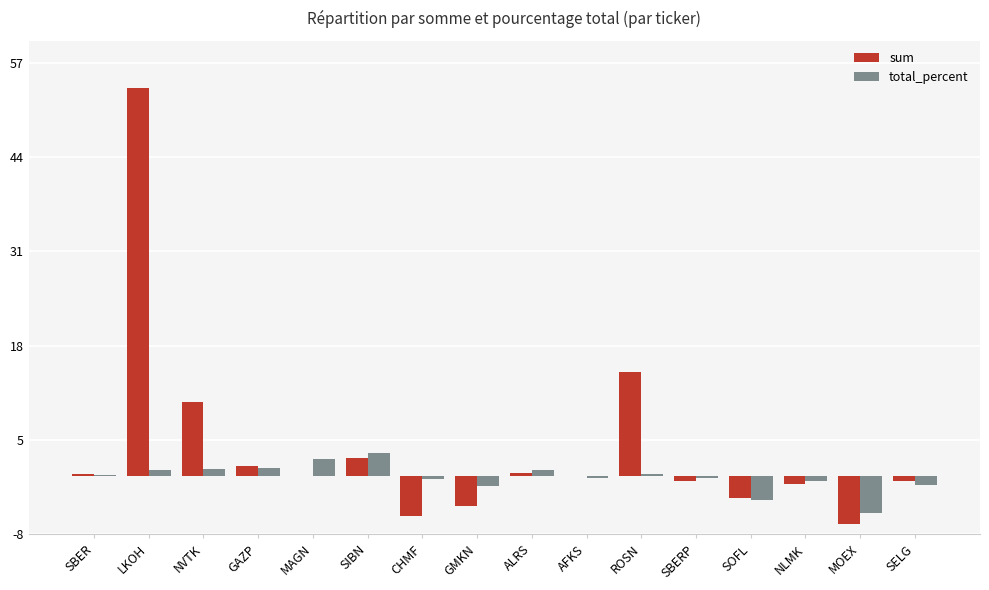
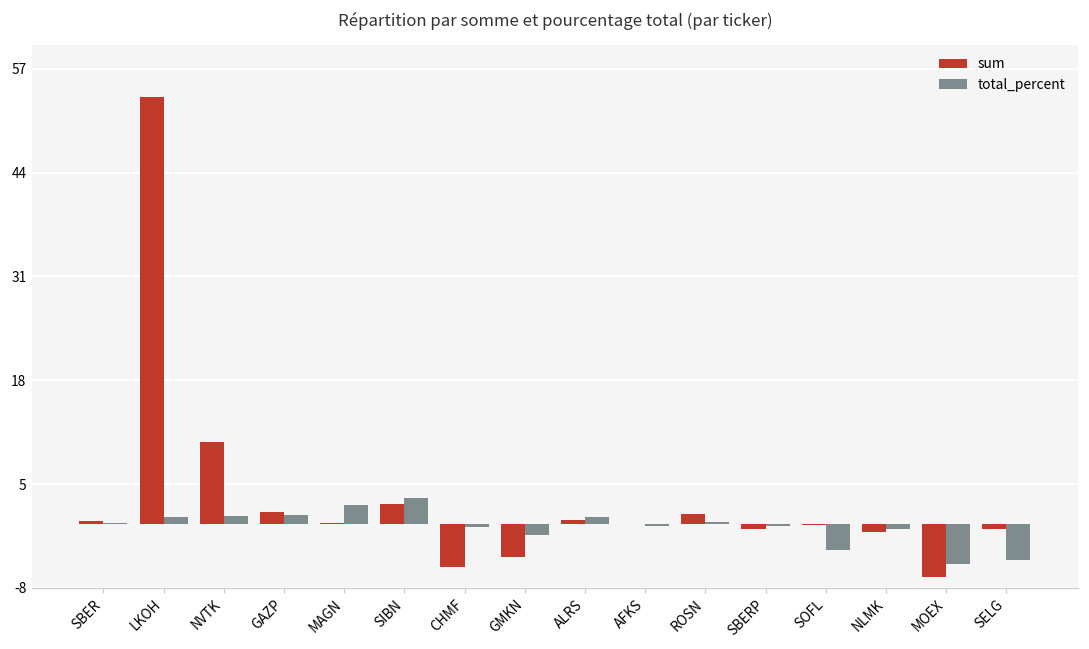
  {
    "sum": {
      "LKOH": 54,
      "NVTK": 10,
      "GAZP": 1,
      "SIBN": 3,
      "CHMF": -5,
      "GMKN": -4,
      "ALRS": 0,
      "AFKS": 0,
-     "ROSN": 14,
+     "ROSN": 1,
      "SBERP": -1,
-     "SOFL": -3,
+     "SOFL": 0,
      "NLMK": -1,
      "MOEX": -7,
      "SELG": -1
    },
    "total_percent": {
      "LKOH": 1,
      "NVTK": 1,
      "GAZP": 1,
      "MAGN": 2,
      "SIBN": 3,
      "CHMF": 0,
      "GMKN": -1,
      "ALRS": 1,
      "SOFL": -3,
      "NLMK": -1,
      "MOEX": -5,
-     "SELG": -1
+     "SELG": -5
    }
  }
